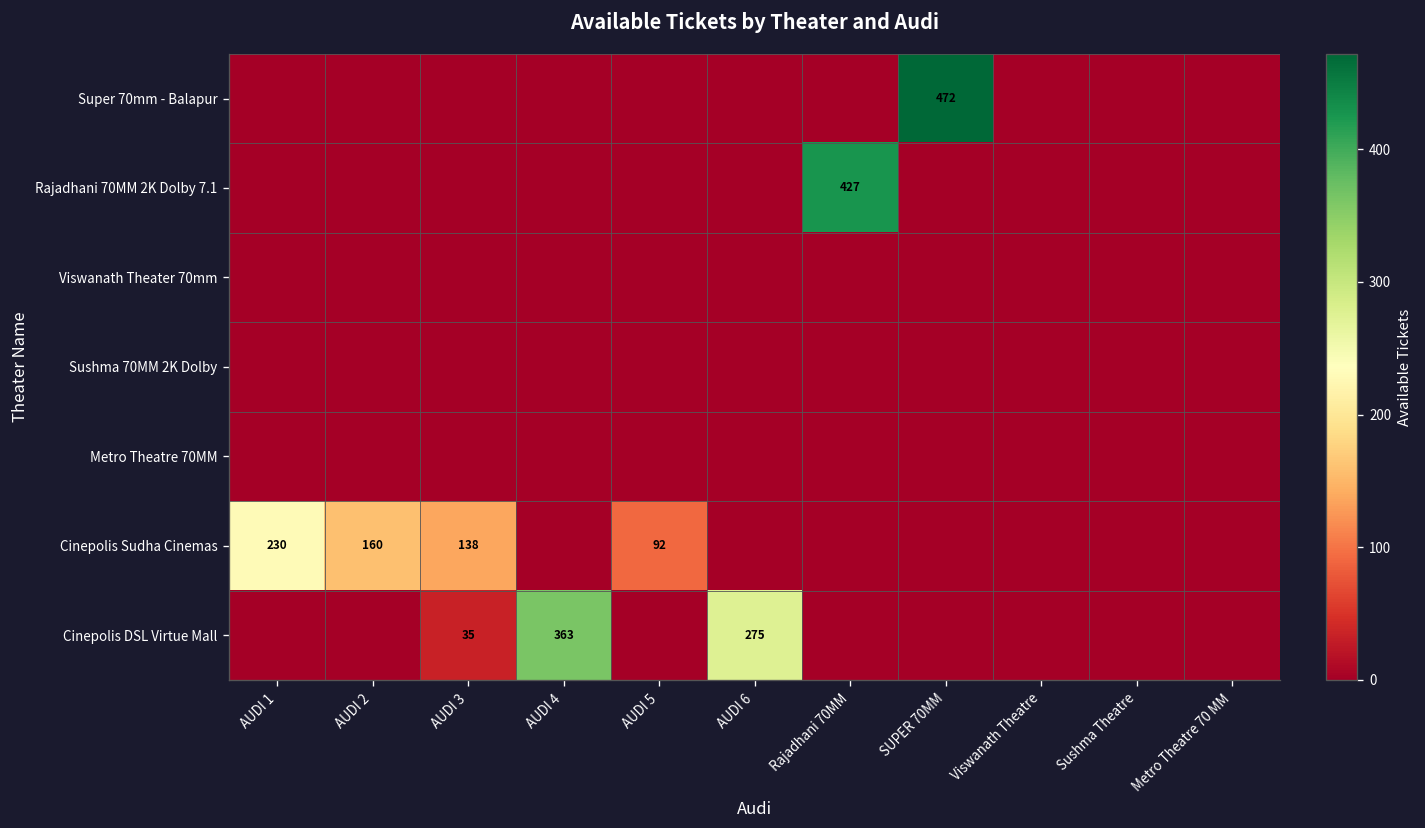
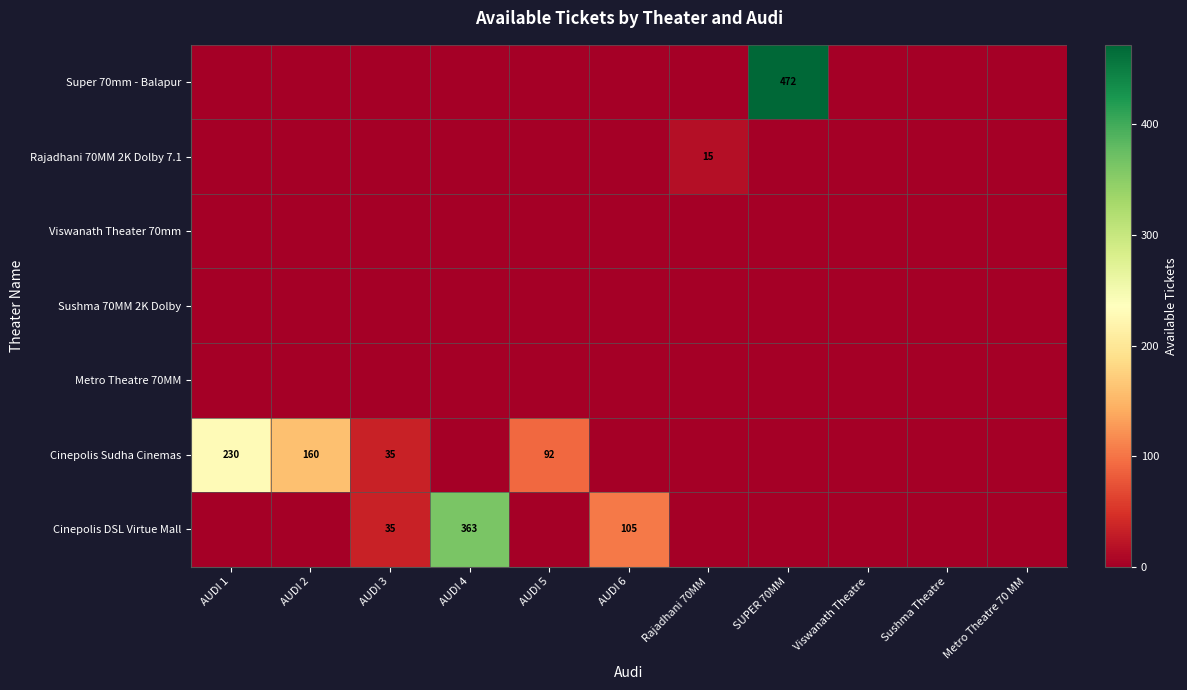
  {
    "Super 70mm - Balapur": {
      "SUPER 70MM": 472
    },
    "Rajadhani 70MM 2K Dolby 7.1": {
-     "Rajadhani 70MM": 427
+     "Rajadhani 70MM": 15
    },
    "Cinepolis Sudha Cinemas": {
      "AUDI 1": 230,
      "AUDI 2": 160,
-     "AUDI 3": 138,
+     "AUDI 3": 35,
      "AUDI 5": 92
    },
    "Cinepolis DSL Virtue Mall": {
      "AUDI 3": 35,
      "AUDI 4": 363,
-     "AUDI 6": 275
+     "AUDI 6": 105
    }
  }
